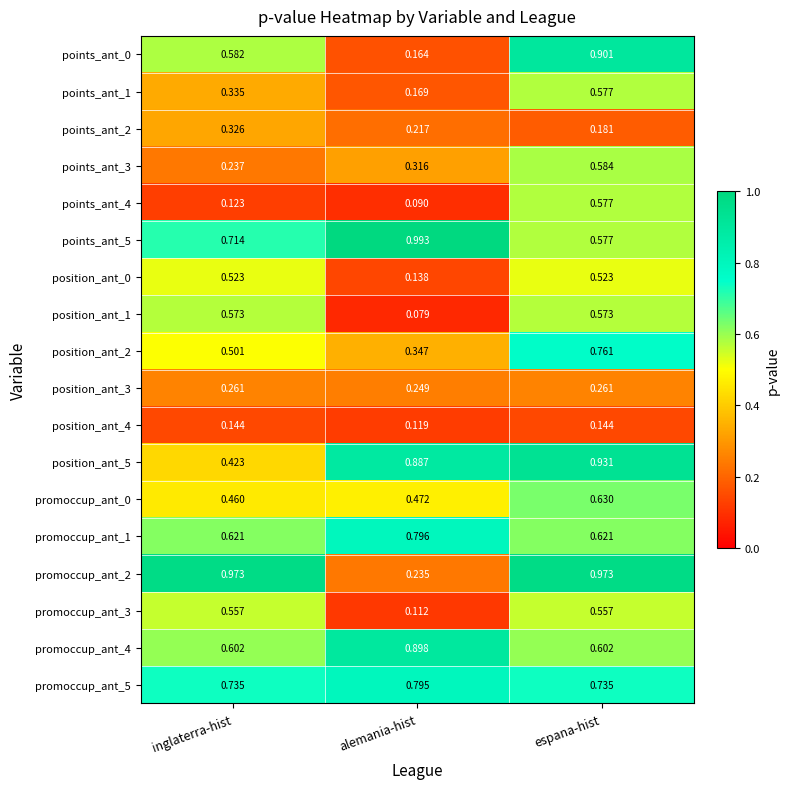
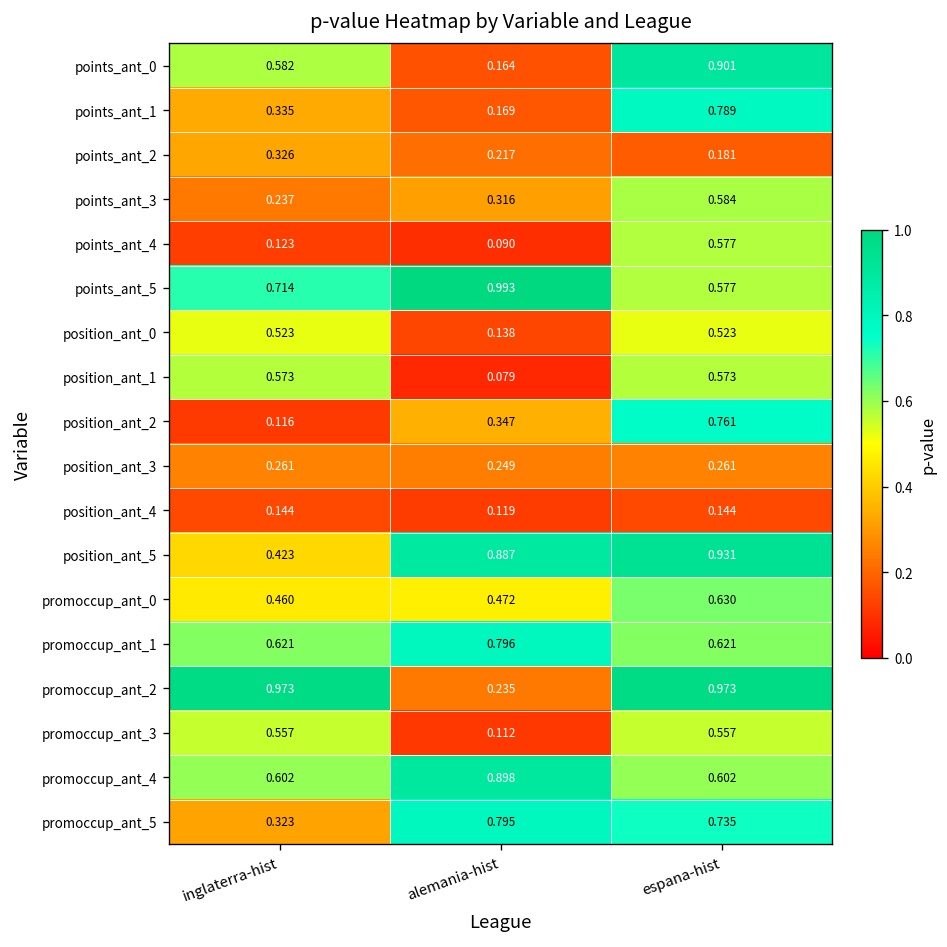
  {
    "points_ant_0": {
      "inglaterra-hist": 0.582,
      "alemania-hist": 0.164,
      "espana-hist": 0.901
    },
    "points_ant_1": {
      "inglaterra-hist": 0.335,
      "alemania-hist": 0.169,
-     "espana-hist": 0.577
+     "espana-hist": 0.789
    },
    "points_ant_2": {
      "inglaterra-hist": 0.326,
      "alemania-hist": 0.217,
      "espana-hist": 0.181
    },
    "points_ant_3": {
      "inglaterra-hist": 0.237,
      "alemania-hist": 0.316,
      "espana-hist": 0.584
    },
    "points_ant_4": {
      "inglaterra-hist": 0.123,
      "alemania-hist": 0.090,
      "espana-hist": 0.577
    },
    "points_ant_5": {
      "inglaterra-hist": 0.714,
      "alemania-hist": 0.993,
      "espana-hist": 0.577
    },
    "position_ant_0": {
      "inglaterra-hist": 0.523,
      "alemania-hist": 0.138,
      "espana-hist": 0.523
    },
    "position_ant_1": {
      "inglaterra-hist": 0.573,
      "alemania-hist": 0.079,
      "espana-hist": 0.573
    },
    "position_ant_2": {
-     "inglaterra-hist": 0.501,
+     "inglaterra-hist": 0.116,
      "alemania-hist": 0.347,
      "espana-hist": 0.761
    },
    "position_ant_3": {
      "inglaterra-hist": 0.261,
      "alemania-hist": 0.249,
      "espana-hist": 0.261
    },
    "position_ant_4": {
      "inglaterra-hist": 0.144,
      "alemania-hist": 0.119,
      "espana-hist": 0.144
    },
    "position_ant_5": {
      "inglaterra-hist": 0.423,
      "alemania-hist": 0.887,
      "espana-hist": 0.931
    },
    "promoccup_ant_0": {
      "inglaterra-hist": 0.460,
      "alemania-hist": 0.472,
      "espana-hist": 0.630
    },
    "promoccup_ant_1": {
      "inglaterra-hist": 0.621,
      "alemania-hist": 0.796,
      "espana-hist": 0.621
    },
    "promoccup_ant_2": {
      "inglaterra-hist": 0.973,
      "alemania-hist": 0.235,
      "espana-hist": 0.973
    },
    "promoccup_ant_3": {
      "inglaterra-hist": 0.557,
      "alemania-hist": 0.112,
      "espana-hist": 0.557
    },
    "promoccup_ant_4": {
      "inglaterra-hist": 0.602,
      "alemania-hist": 0.898,
      "espana-hist": 0.602
    },
    "promoccup_ant_5": {
-     "inglaterra-hist": 0.735,
+     "inglaterra-hist": 0.323,
      "alemania-hist": 0.795,
      "espana-hist": 0.735
    }
  }
